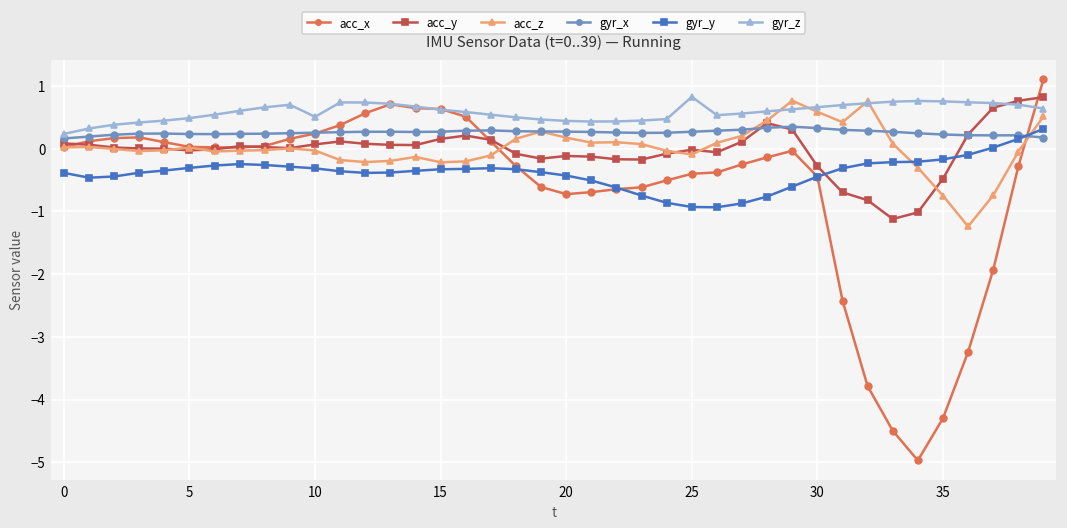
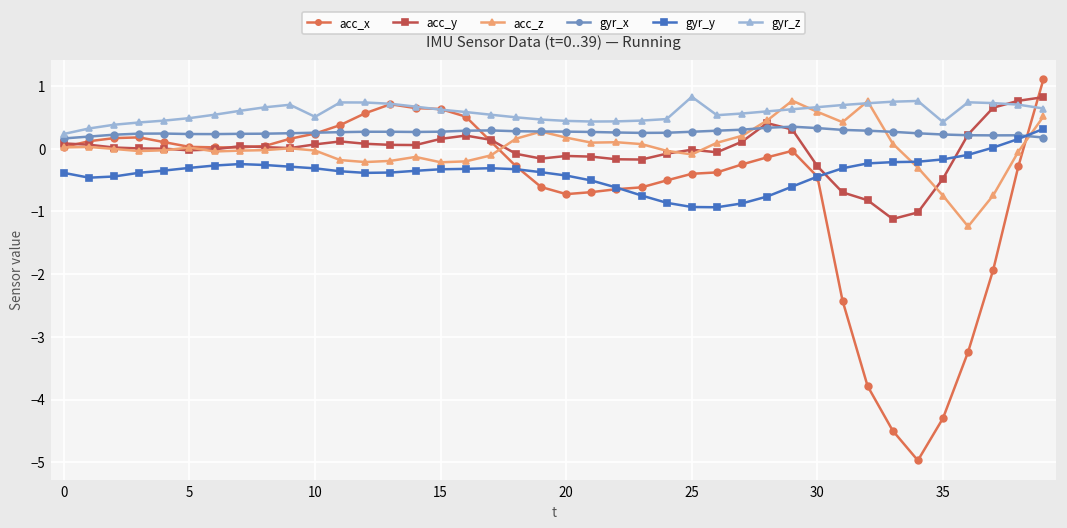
  {
    "gyr_z": {
      "0": 0.2,
      "5": 0.5,
      "10": 0.5,
      "20": 0.4,
      "25": 0.8,
      "30": 0.7,
-     "35": 0.8
+     "35": 0.4
    }
  }
